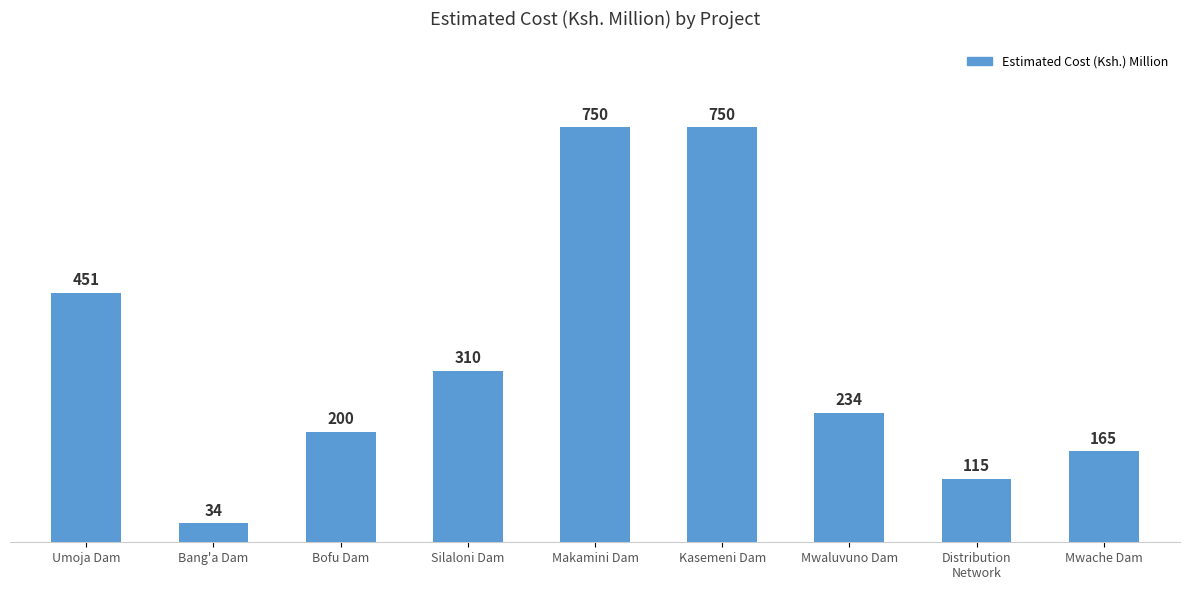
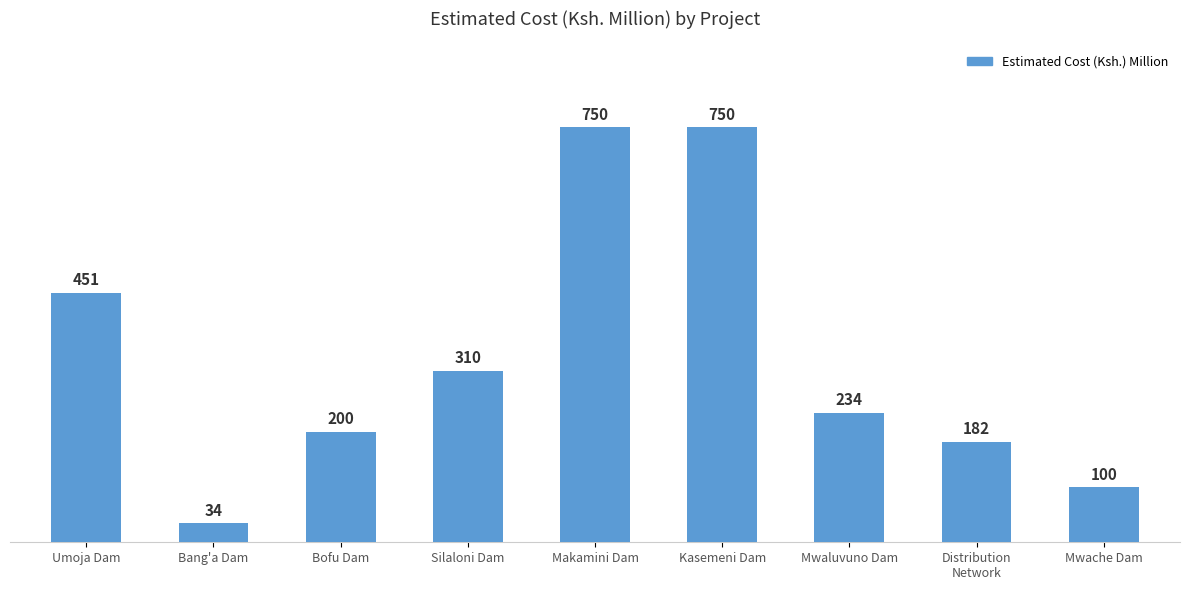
  {
    "Umoja Dam": 451,
    "Bang'a Dam": 34,
    "Bofu Dam": 200,
    "Silaloni Dam": 310,
    "Makamini Dam": 750,
    "Kasemeni Dam": 750,
    "Mwaluvuno Dam": 234,
-   "Distribution Network": 115,
-   "Mwache Dam": 165
+   "Distribution Network": 182,
+   "Mwache Dam": 100
  }
